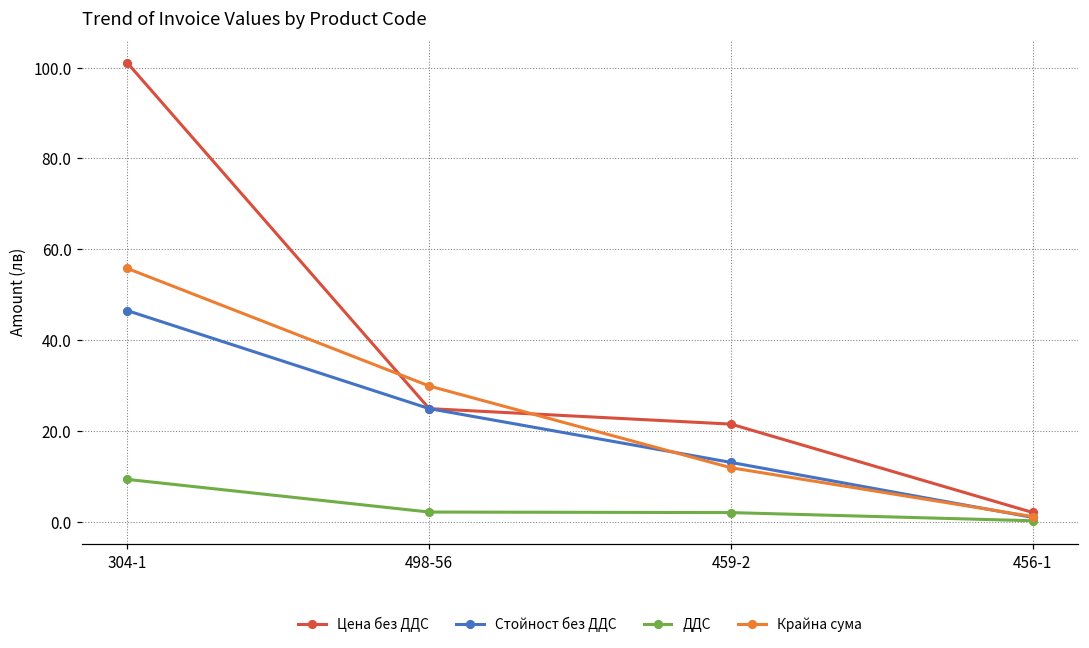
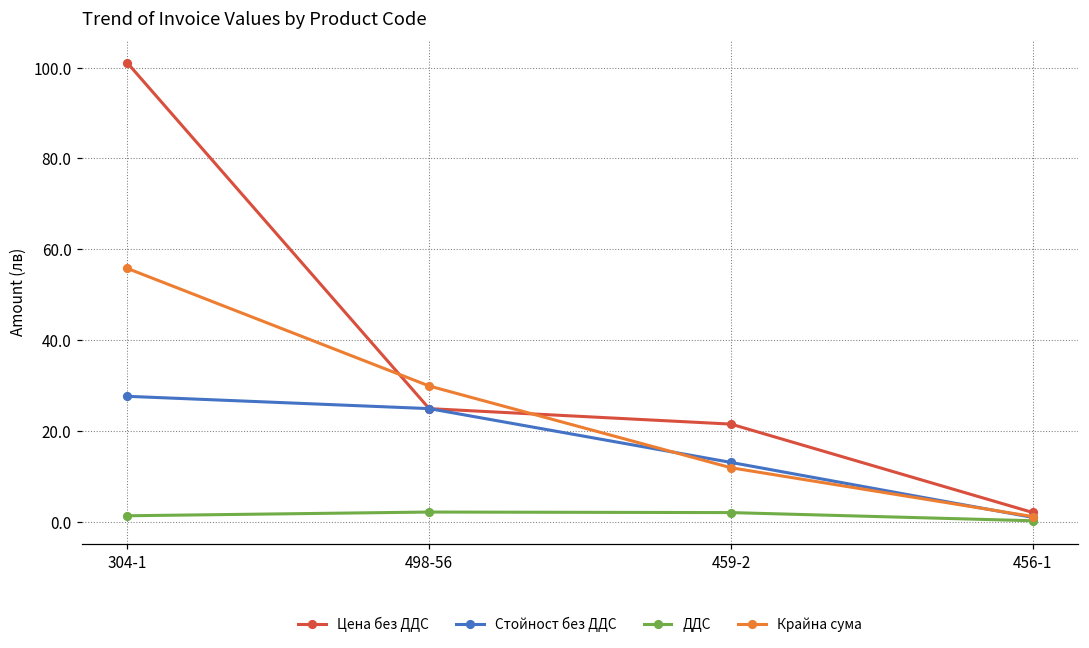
  {
    "Стойност без ДДС": {
-     "304-1": 46,
+     "304-1": 28,
      "459-2": 13
    },
    "ДДС": {
-     "304-1": 9,
+     "304-1": 1,
      "498-56": 2,
      "459-2": 2,
      "456-1": 0
    }
  }
